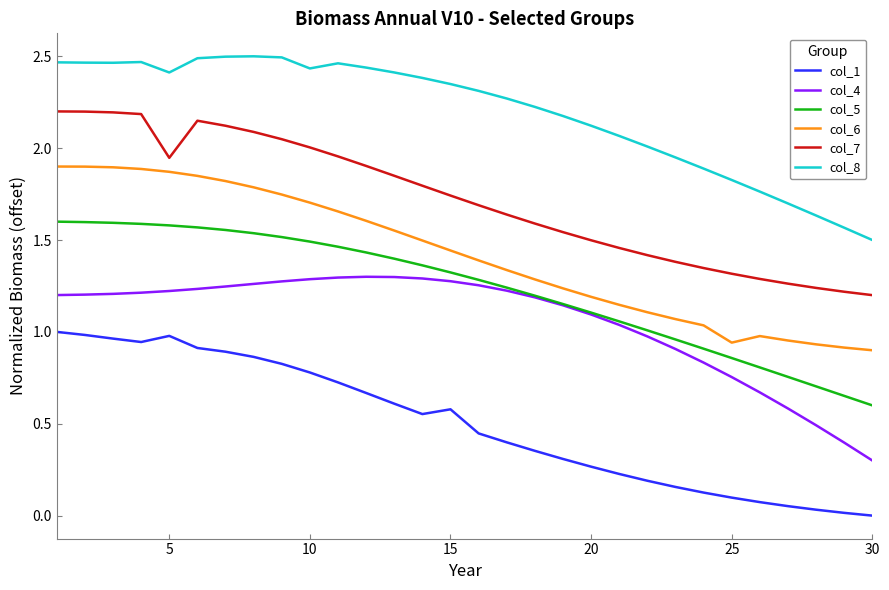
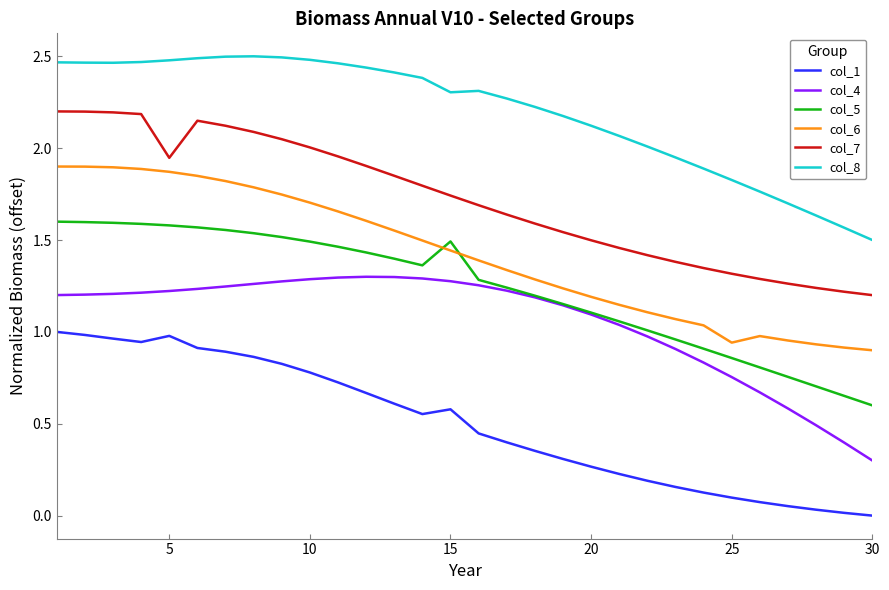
  {
    "col_1": {
      "5": 0.98,
      "10": 0.78,
      "15": 0.58,
      "20": 0.27,
      "25": 0.10,
      "30": 0.00
    },
    "col_4": {
      "5": 1.22,
      "10": 1.29,
      "15": 1.28,
      "25": 0.75,
      "30": 0.30
    },
    "col_5": {
      "5": 1.58,
      "10": 1.49,
-     "15": 1.32,
+     "15": 1.49,
      "25": 0.86,
      "30": 0.60
    },
    "col_6": {
      "5": 1.87,
      "10": 1.70,
      "15": 1.44,
      "20": 1.19,
      "25": 0.94,
      "30": 0.90
    },
    "col_7": {
      "5": 1.95,
      "10": 2.00,
      "15": 1.74,
      "20": 1.50,
      "25": 1.32,
      "30": 1.20
    },
    "col_8": {
-     "5": 2.41,
-     "10": 2.43,
-     "15": 2.35,
+     "5": 2.48,
+     "10": 2.48,
+     "15": 2.30,
      "20": 2.12,
      "25": 1.83,
      "30": 1.50
    }
  }
